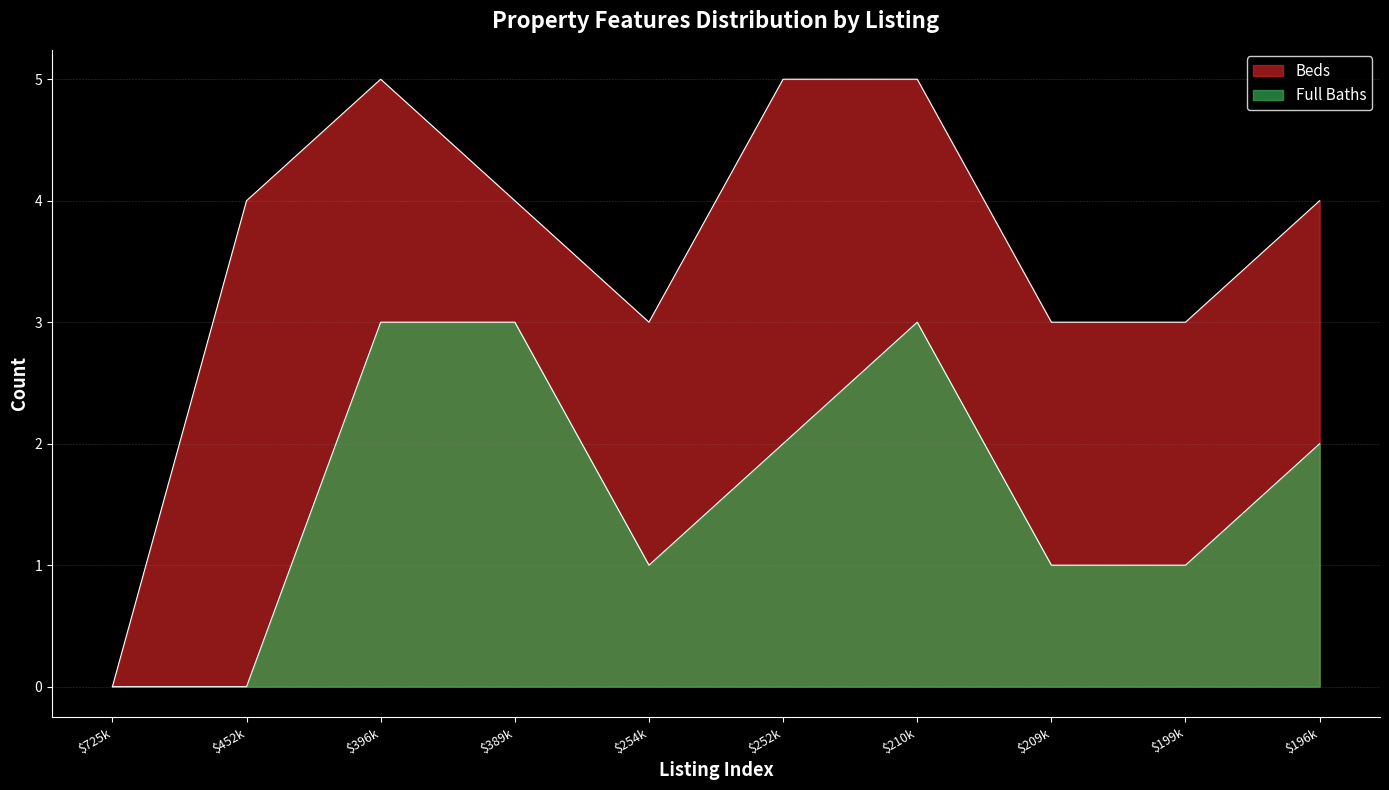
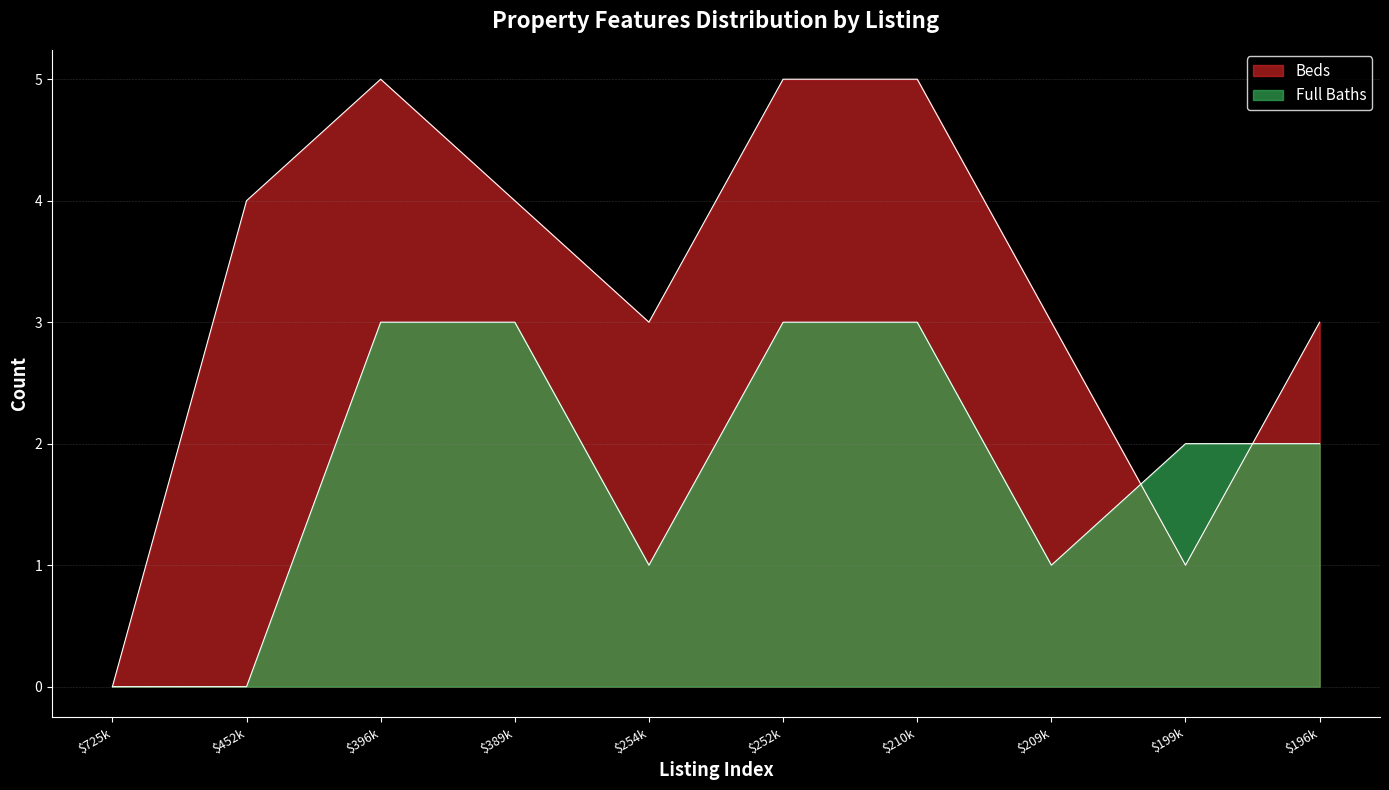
  {
    "Beds": {
      "$452k": 4,
      "$396k": 5,
      "$389k": 4,
      "$254k": 3,
      "$252k": 5,
      "$210k": 5,
      "$209k": 3,
-     "$199k": 3,
-     "$196k": 4
+     "$199k": 1,
+     "$196k": 3
    },
    "Full Baths": {
      "$452k": 0,
      "$396k": 3,
      "$389k": 3,
      "$254k": 1,
-     "$252k": 2,
+     "$252k": 3,
      "$210k": 3,
      "$209k": 1,
-     "$199k": 1,
+     "$199k": 2,
      "$196k": 2
    }
  }
